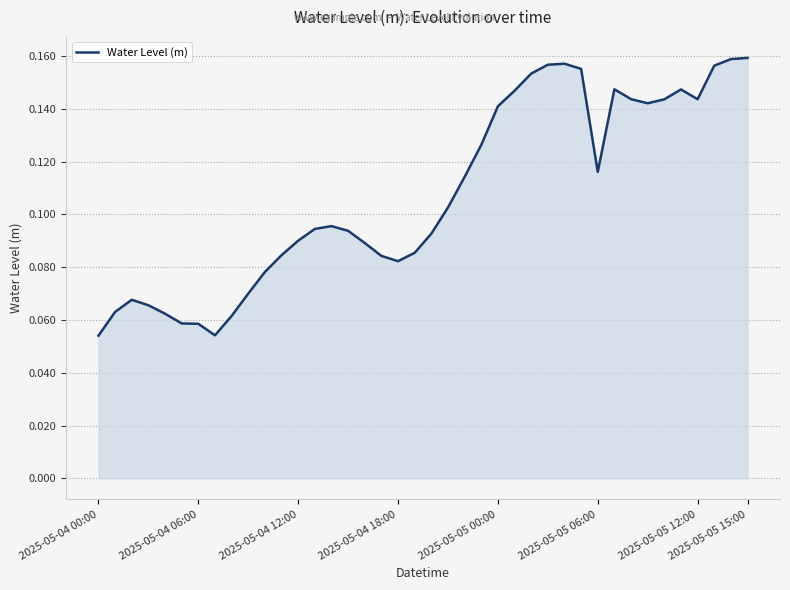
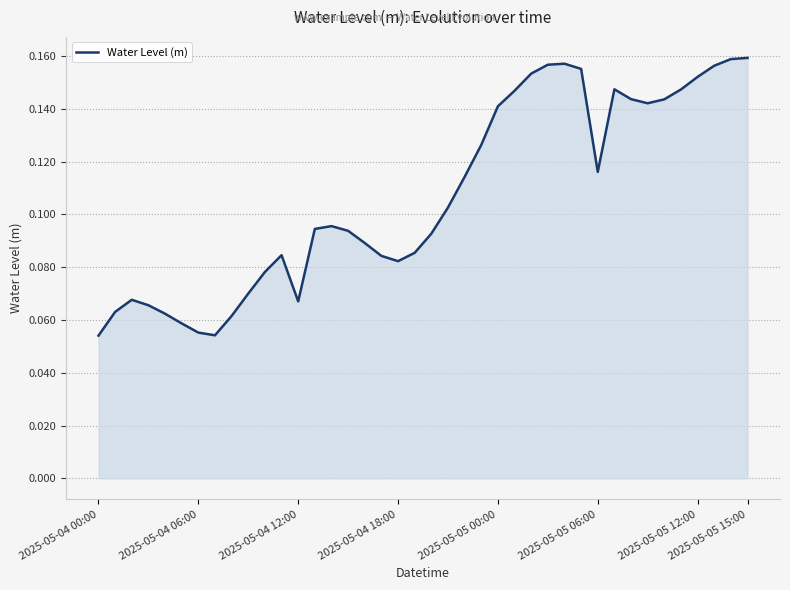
  {
    "2025-05-04 00:00": 0.054,
-   "2025-05-04 06:00": 0.059,
-   "2025-05-04 12:00": 0.090,
+   "2025-05-04 06:00": 0.055,
+   "2025-05-04 12:00": 0.067,
    "2025-05-04 18:00": 0.082,
    "2025-05-05 00:00": 0.141,
    "2025-05-05 06:00": 0.116,
-   "2025-05-05 12:00": 0.144,
+   "2025-05-05 12:00": 0.152,
    "2025-05-05 15:00": 0.159
  }
